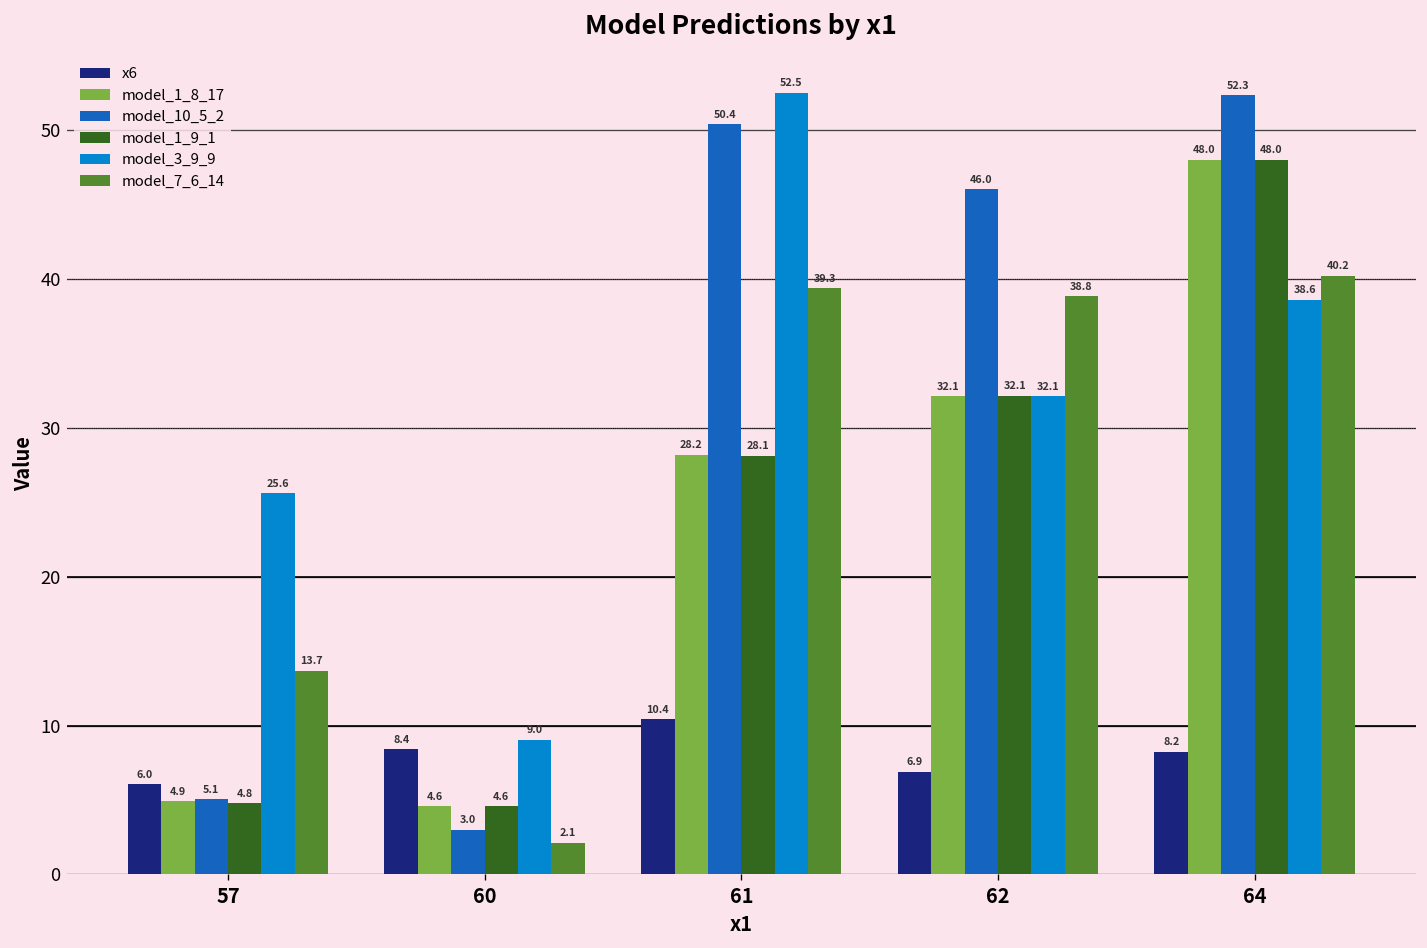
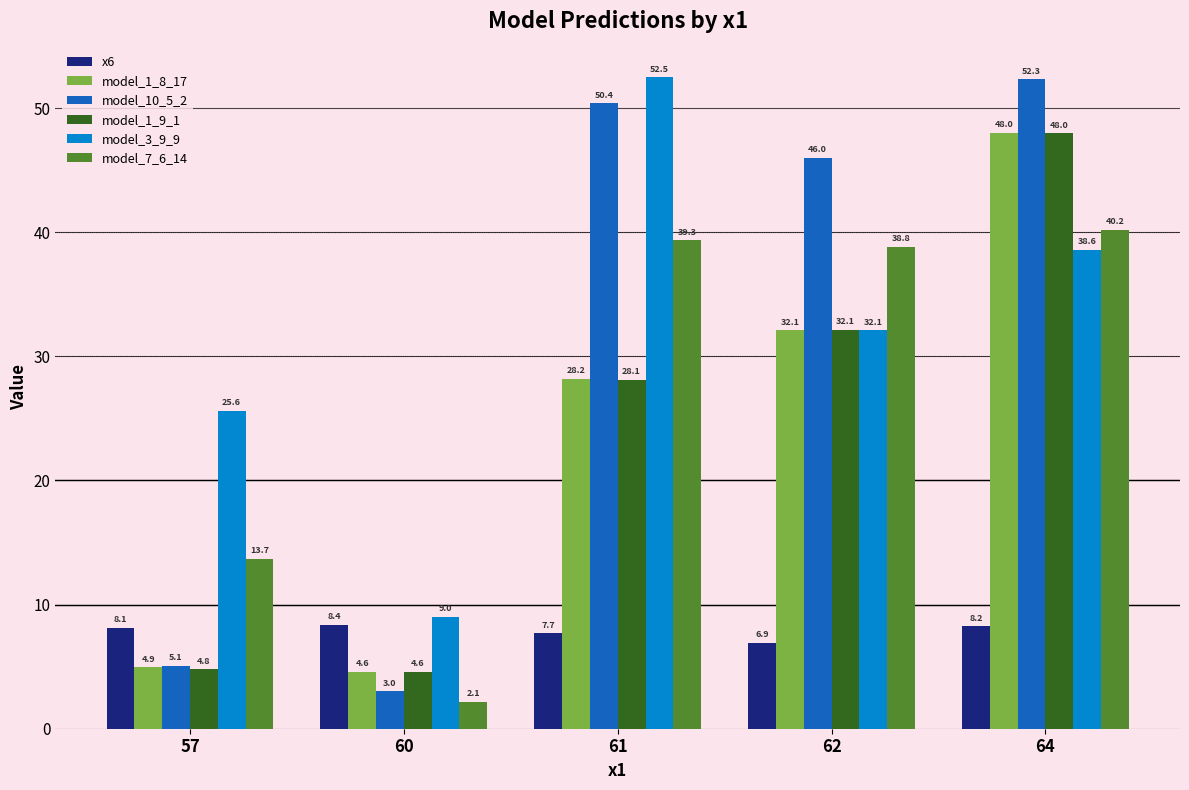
  {
    "x6": {
-     "57": 6.0,
+     "57": 8.1,
      "60": 8.4,
-     "61": 10.4,
+     "61": 7.7,
      "62": 6.9,
      "64": 8.2
    }
  }
